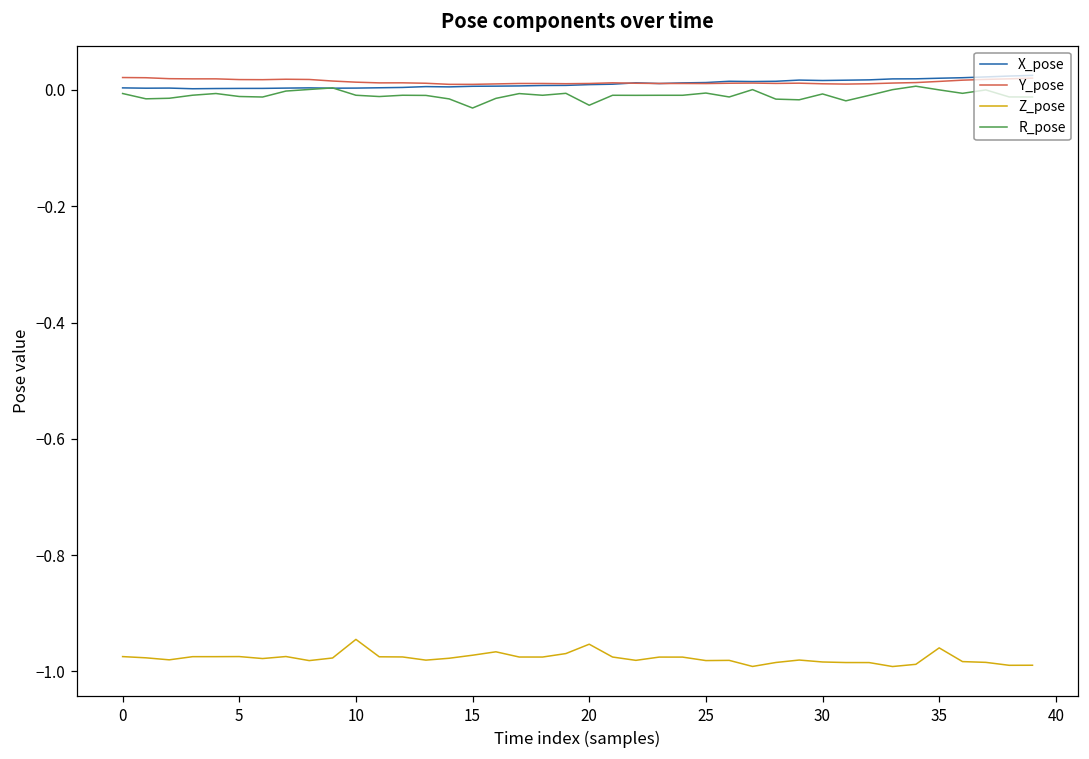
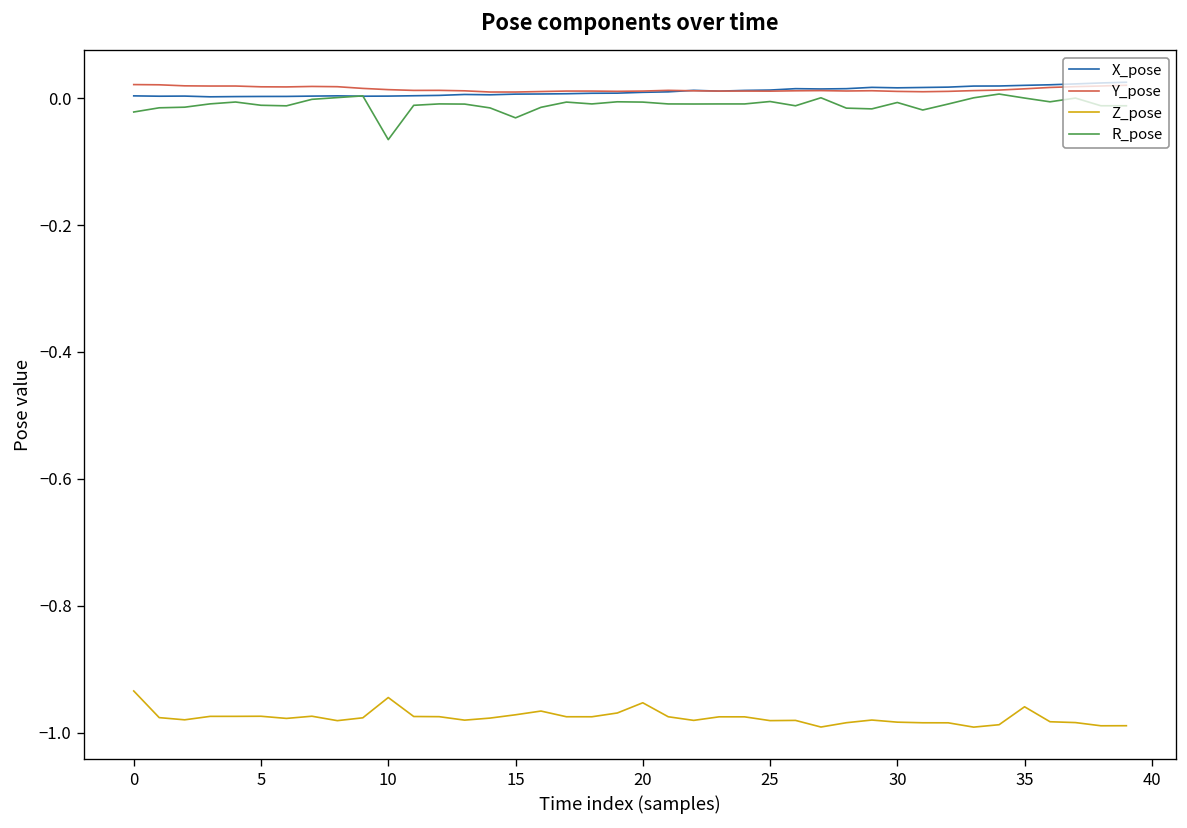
  {
    "X_pose": {
      "0": 0.00,
      "5": 0.00,
      "10": 0.00,
      "30": 0.02,
      "35": 0.02
    },
    "Y_pose": {
      "0": 0.02,
      "5": 0.02,
      "10": 0.01,
      "30": 0.01,
      "35": 0.01
    },
    "Z_pose": {
-     "0": -0.97,
+     "0": -0.93,
      "5": -0.97,
      "10": -0.94,
      "15": -0.97,
      "20": -0.95,
      "25": -0.98,
      "30": -0.98,
      "35": -0.96
    },
    "R_pose": {
-     "0": -0.01,
+     "0": -0.02,
      "5": -0.01,
-     "10": -0.01,
+     "10": -0.07,
      "15": -0.03,
-     "20": -0.03,
+     "20": -0.01,
      "25": -0.01,
      "30": -0.01,
      "35": 0.00
    }
  }
